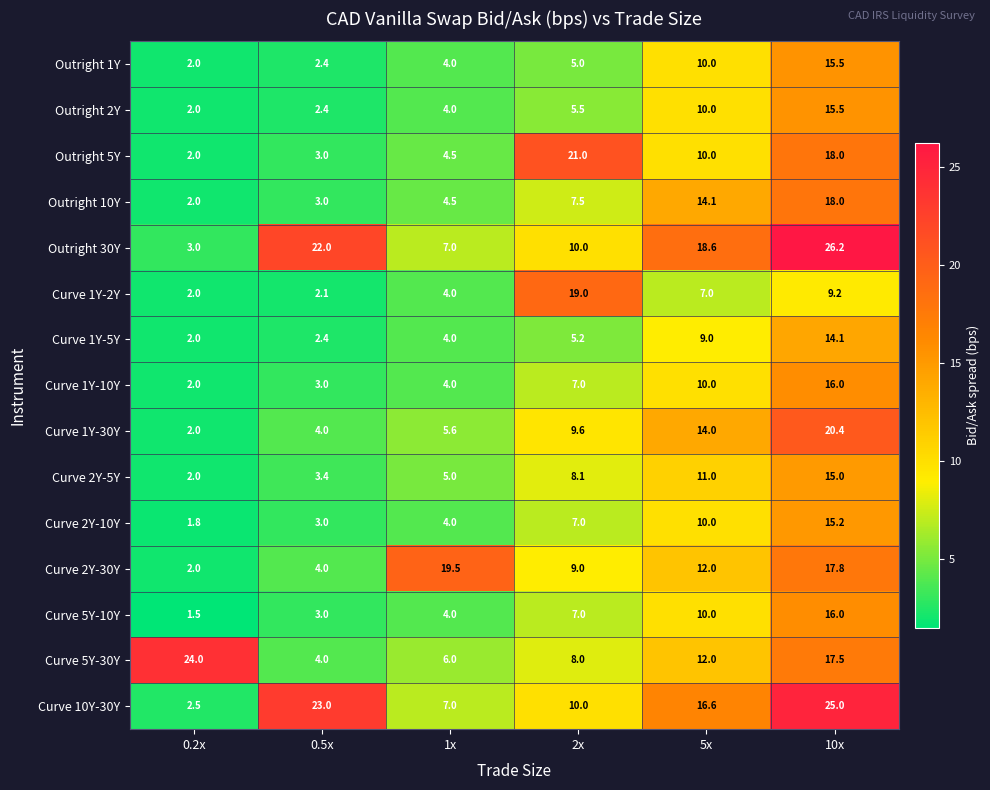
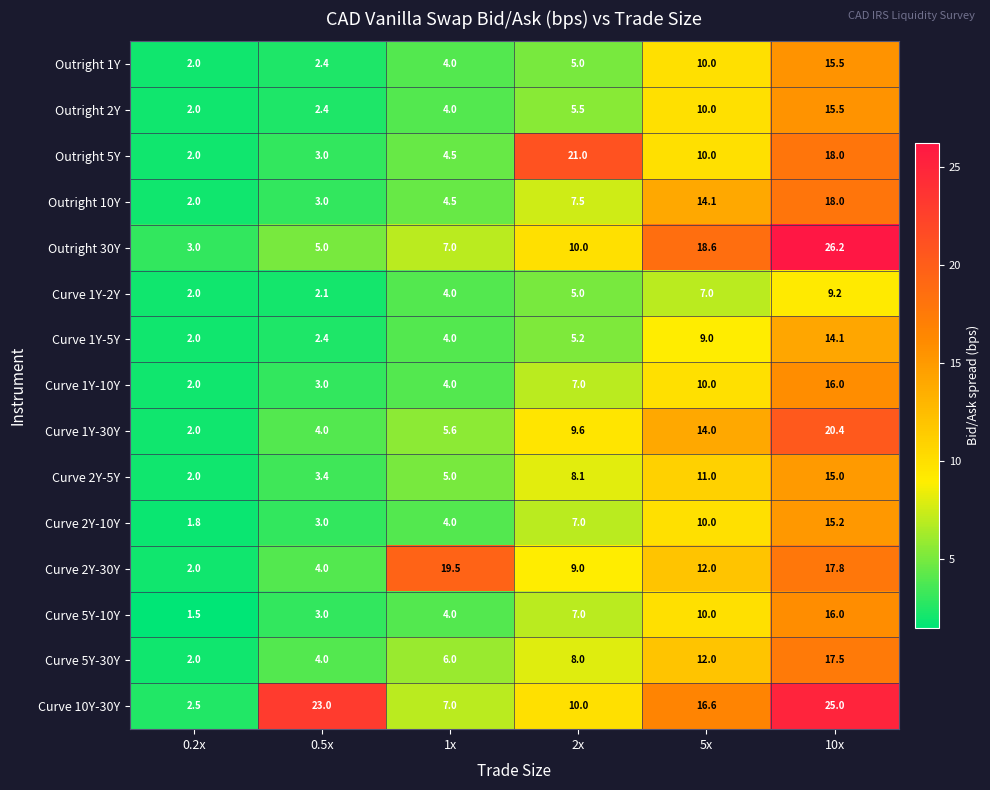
  {
    "Outright 1Y": {
      "0.2x": 2.0,
      "0.5x": 2.4,
      "1x": 4.0,
      "2x": 5.0,
      "5x": 10.0,
      "10x": 15.5
    },
    "Outright 2Y": {
      "0.2x": 2.0,
      "0.5x": 2.4,
      "1x": 4.0,
      "2x": 5.5,
      "5x": 10.0,
      "10x": 15.5
    },
    "Outright 5Y": {
      "0.2x": 2.0,
      "0.5x": 3.0,
      "1x": 4.5,
      "2x": 21.0,
      "5x": 10.0,
      "10x": 18.0
    },
    "Outright 10Y": {
      "0.2x": 2.0,
      "0.5x": 3.0,
      "1x": 4.5,
      "2x": 7.5,
      "5x": 14.1,
      "10x": 18.0
    },
    "Outright 30Y": {
      "0.2x": 3.0,
-     "0.5x": 22.0,
+     "0.5x": 5.0,
      "1x": 7.0,
      "2x": 10.0,
      "5x": 18.6,
      "10x": 26.2
    },
    "Curve 1Y-2Y": {
      "0.2x": 2.0,
      "0.5x": 2.1,
      "1x": 4.0,
-     "2x": 19.0,
+     "2x": 5.0,
      "5x": 7.0,
      "10x": 9.2
    },
    "Curve 1Y-5Y": {
      "0.2x": 2.0,
      "0.5x": 2.4,
      "1x": 4.0,
      "2x": 5.2,
      "5x": 9.0,
      "10x": 14.1
    },
    "Curve 1Y-10Y": {
      "0.2x": 2.0,
      "0.5x": 3.0,
      "1x": 4.0,
      "2x": 7.0,
      "5x": 10.0,
      "10x": 16.0
    },
    "Curve 1Y-30Y": {
      "0.2x": 2.0,
      "0.5x": 4.0,
      "1x": 5.6,
      "2x": 9.6,
      "5x": 14.0,
      "10x": 20.4
    },
    "Curve 2Y-5Y": {
      "0.2x": 2.0,
      "0.5x": 3.4,
      "1x": 5.0,
      "2x": 8.1,
      "5x": 11.0,
      "10x": 15.0
    },
    "Curve 2Y-10Y": {
      "0.2x": 1.8,
      "0.5x": 3.0,
      "1x": 4.0,
      "2x": 7.0,
      "5x": 10.0,
      "10x": 15.2
    },
    "Curve 2Y-30Y": {
      "0.2x": 2.0,
      "0.5x": 4.0,
      "1x": 19.5,
      "2x": 9.0,
      "5x": 12.0,
      "10x": 17.8
    },
    "Curve 5Y-10Y": {
      "0.2x": 1.5,
      "0.5x": 3.0,
      "1x": 4.0,
      "2x": 7.0,
      "5x": 10.0,
      "10x": 16.0
    },
    "Curve 5Y-30Y": {
-     "0.2x": 24.0,
+     "0.2x": 2.0,
      "0.5x": 4.0,
      "1x": 6.0,
      "2x": 8.0,
      "5x": 12.0,
      "10x": 17.5
    },
    "Curve 10Y-30Y": {
      "0.2x": 2.5,
      "0.5x": 23.0,
      "1x": 7.0,
      "2x": 10.0,
      "5x": 16.6,
      "10x": 25.0
    }
  }
